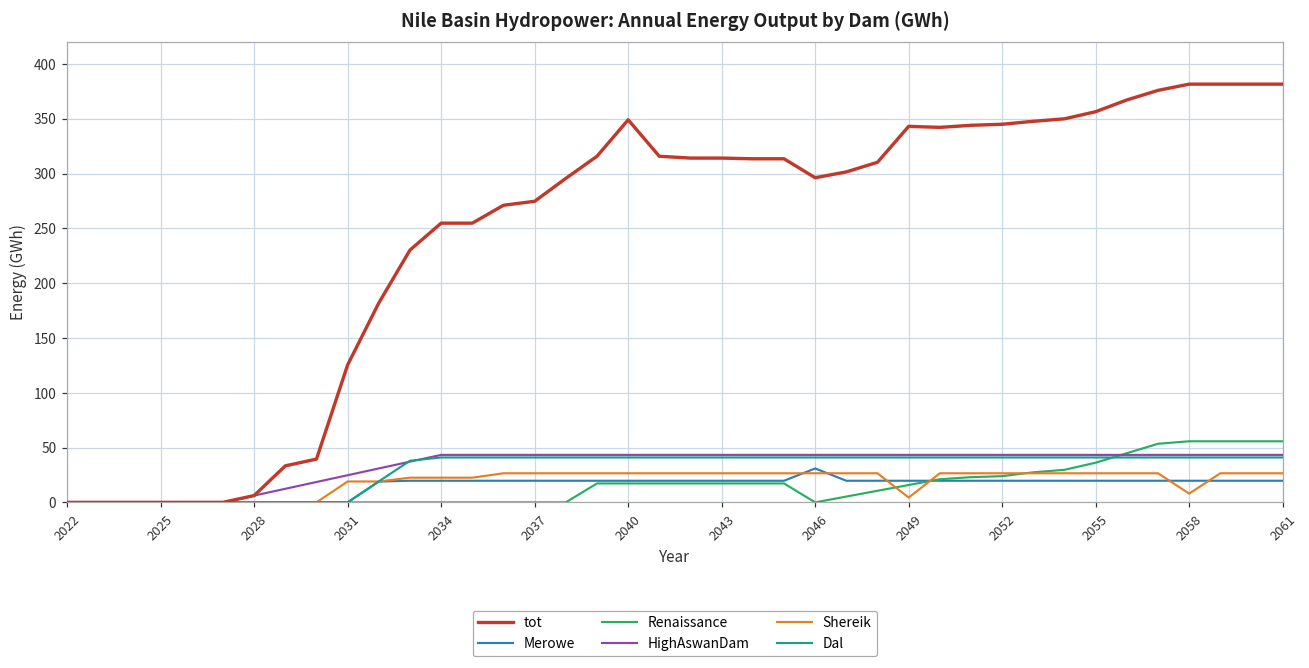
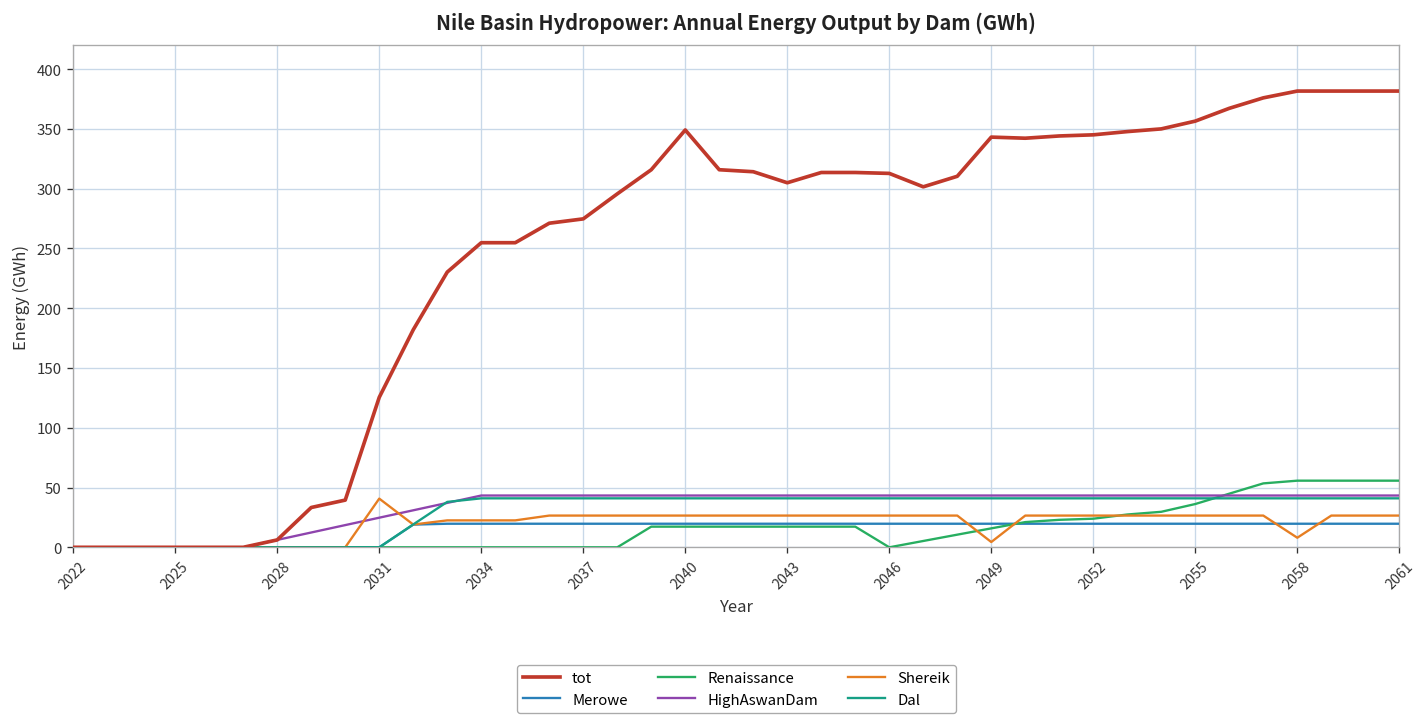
  {
    "tot": {
      "2031": 130,
      "2034": 250,
      "2037": 270,
      "2040": 350,
-     "2043": 310,
-     "2046": 300,
+     "2043": 300,
+     "2046": 310,
      "2049": 340,
      "2052": 340,
      "2055": 360,
      "2058": 380,
      "2061": 380
    },
    "Merowe": {
      "2034": 20,
      "2037": 20,
-     "2046": 30,
+     "2046": 20,
      "2049": 20,
      "2052": 20,
      "2055": 20,
      "2058": 20,
      "2061": 20
    },
    "HighAswanDam": {
      "2031": 20
    },
    "Shereik": {
-     "2031": 20,
+     "2031": 40,
      "2034": 20,
      "2037": 30,
      "2040": 30,
      "2043": 30,
      "2046": 30,
      "2049": 0,
      "2052": 30,
      "2055": 30,
      "2058": 10,
      "2061": 30
    }
  }
